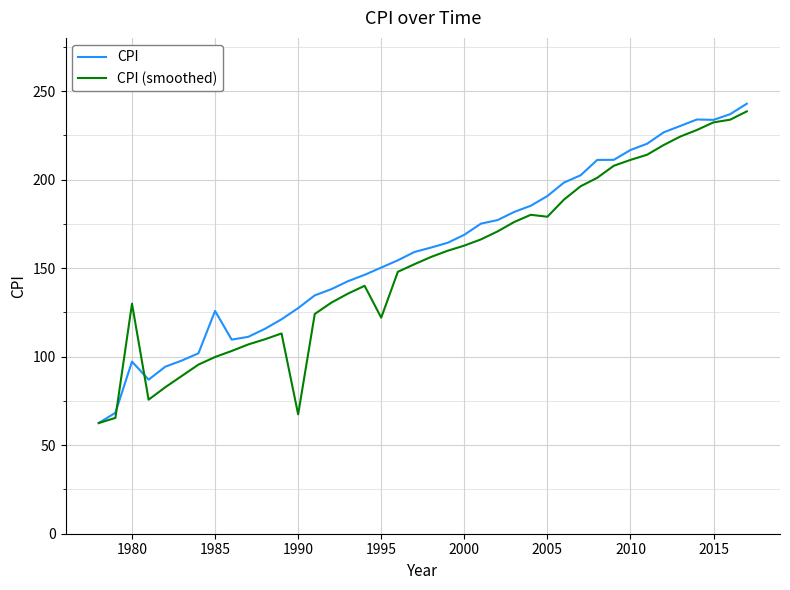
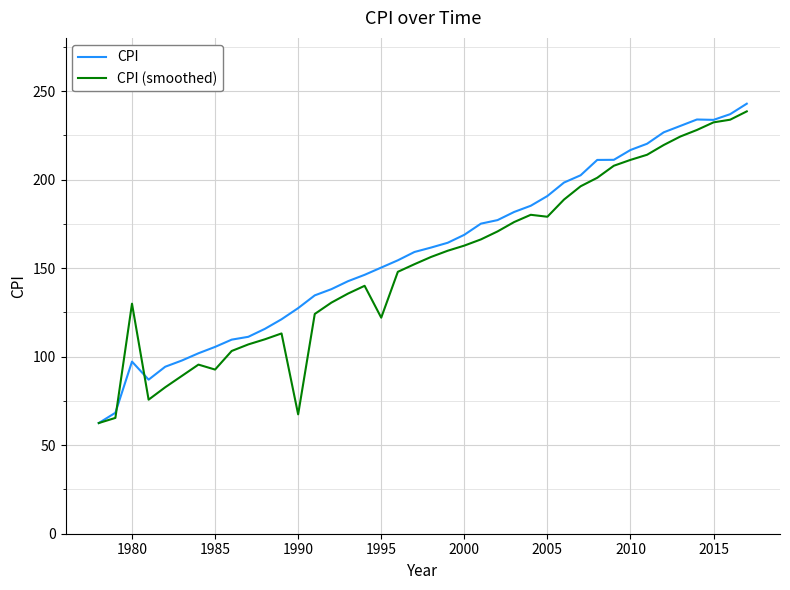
  {
    "CPI": {
      "1980": 97,
-     "1985": 126,
+     "1985": 106,
      "1990": 127,
      "1995": 150,
      "2000": 169,
      "2005": 191,
      "2010": 217
    },
    "CPI (smoothed)": {
      "1980": 130,
-     "1985": 100,
+     "1985": 93,
      "1990": 67,
      "1995": 122,
      "2000": 163,
      "2005": 179,
      "2010": 211
    }
  }
